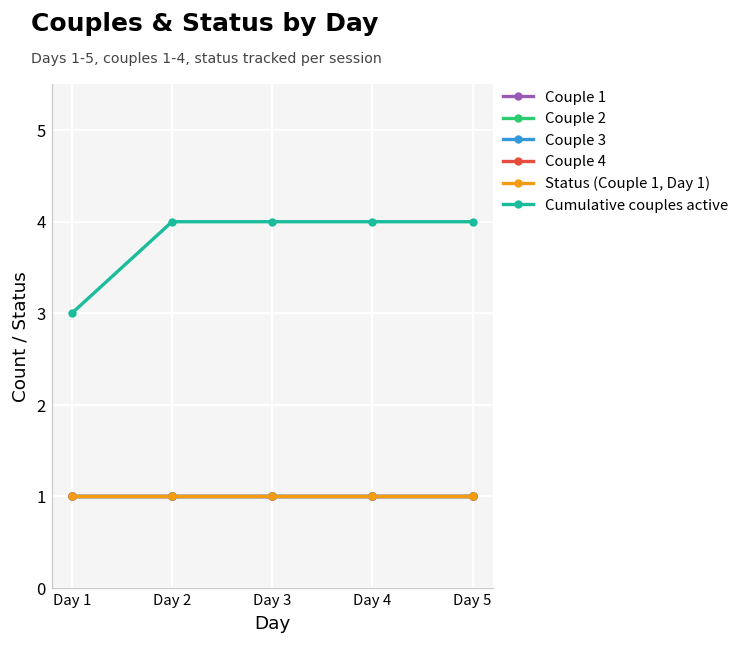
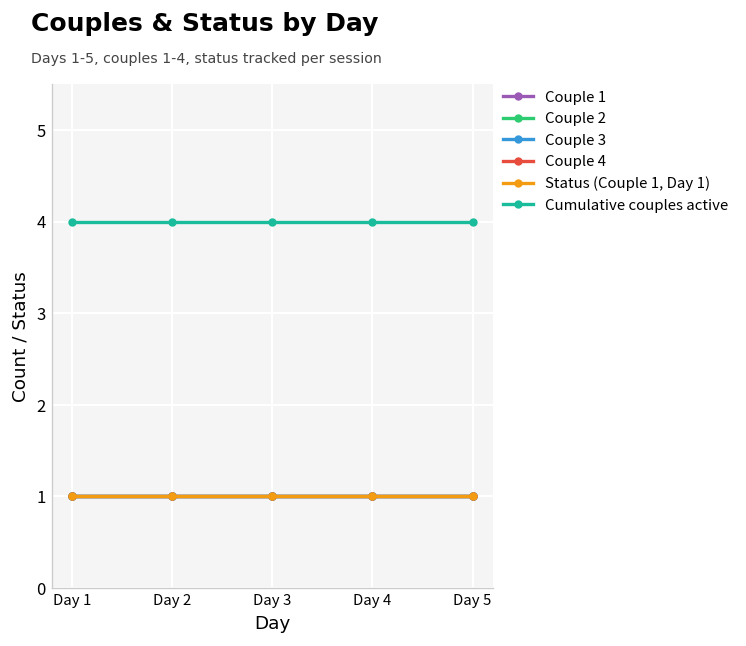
  {
    "Status (Couple 1, Day 1)": {
      "Day 1": 1,
      "Day 2": 1,
      "Day 3": 1,
      "Day 4": 1,
      "Day 5": 1
    },
    "Cumulative couples active": {
-     "Day 1": 3,
+     "Day 1": 4,
      "Day 2": 4,
      "Day 3": 4,
      "Day 4": 4,
      "Day 5": 4
    }
  }
